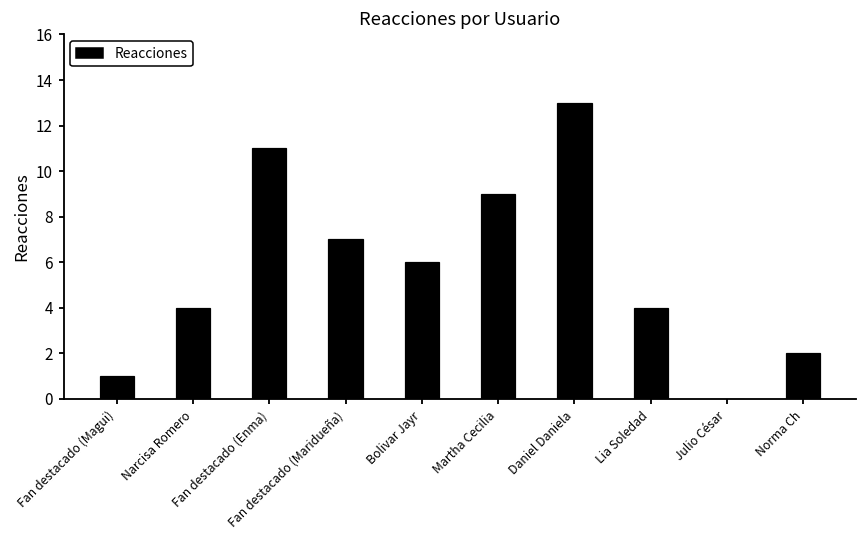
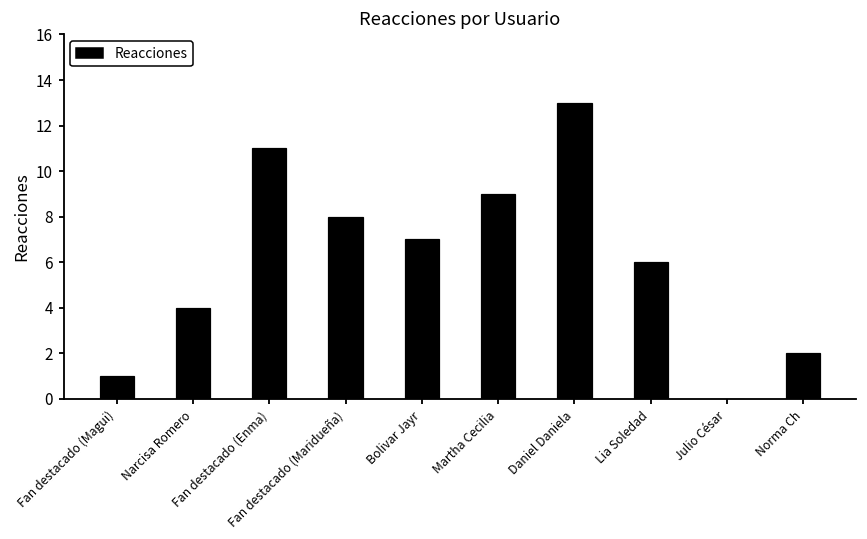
  {
    "Fan destacado (Magui)": 1,
    "Narcisa Romero": 4,
    "Fan destacado (Enma)": 11,
-   "Fan destacado (Maridueña)": 7,
-   "Bolivar Jayr": 6,
+   "Fan destacado (Maridueña)": 8,
+   "Bolivar Jayr": 7,
    "Martha Cecilia": 9,
    "Daniel Daniela": 13,
-   "Lia Soledad": 4,
+   "Lia Soledad": 6,
    "Julio César": 0,
    "Norma Ch": 2
  }
